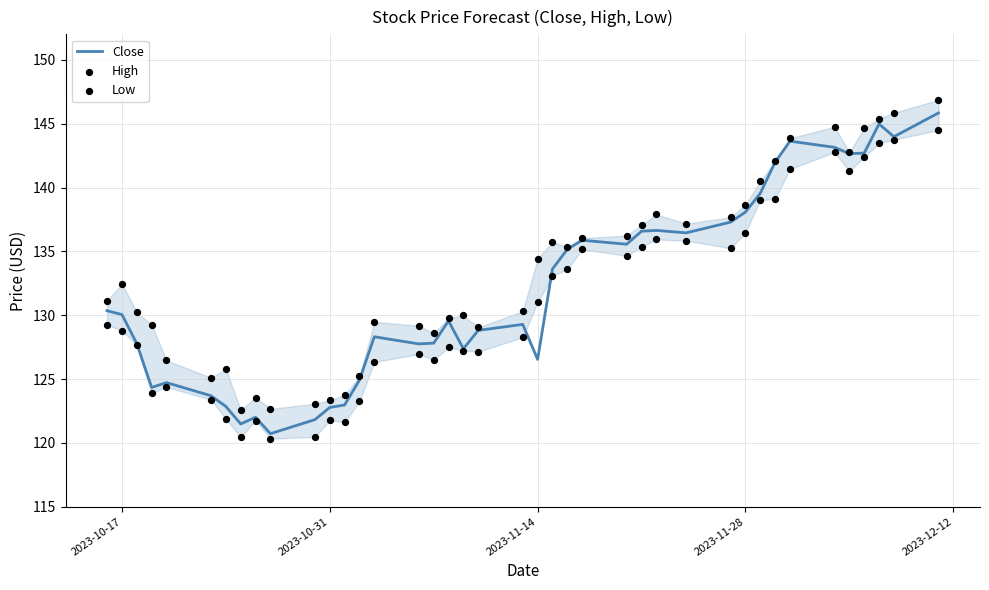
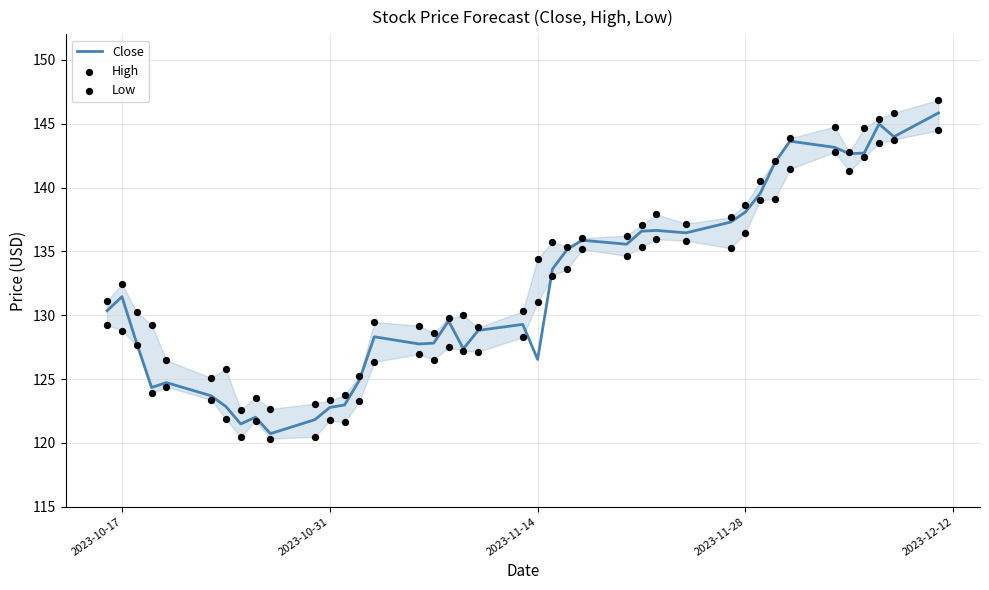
  {
    "Close": {
-     "2023-10-17": 130.0,
+     "2023-10-17": 131.4,
      "2023-10-31": 122.8,
      "2023-11-14": 126.5,
      "2023-11-28": 138.1
    }
  }
